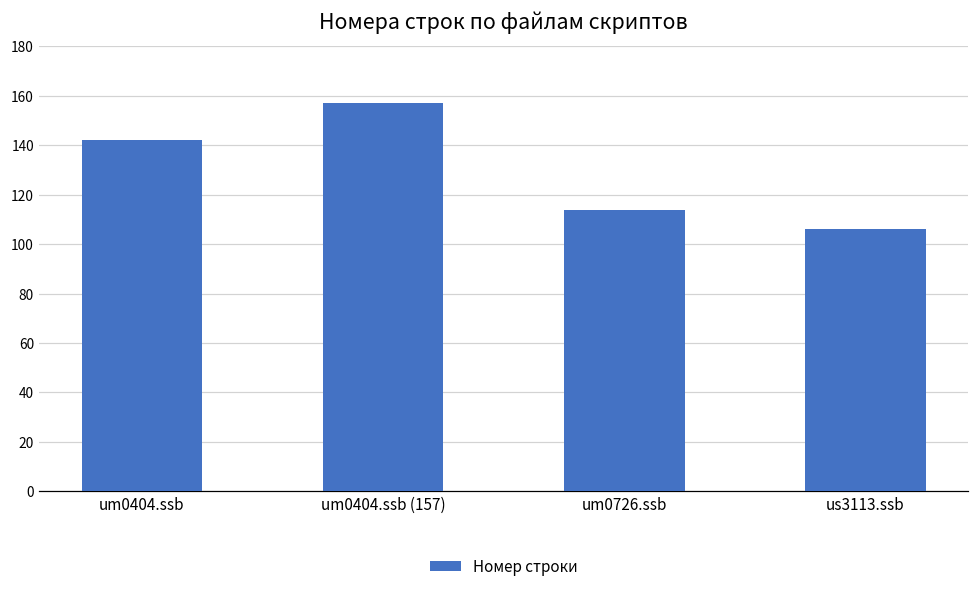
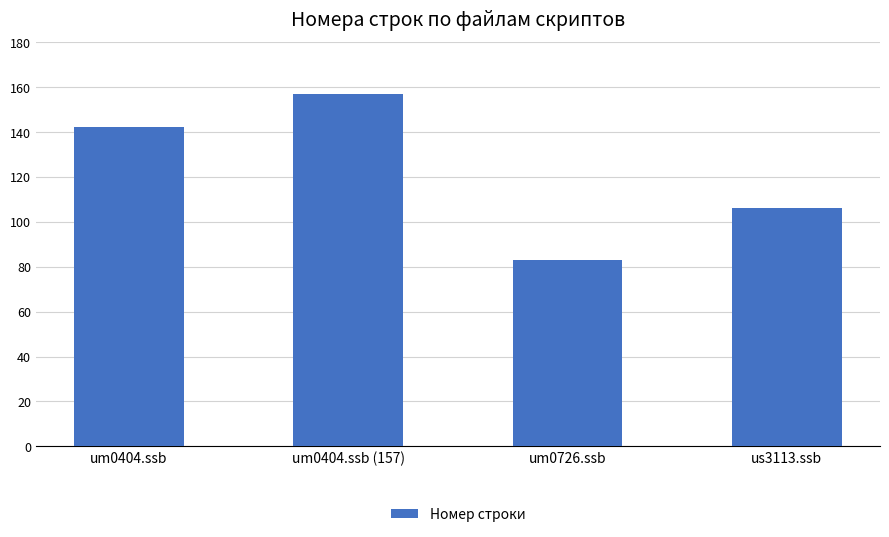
  {
    "um0404.ssb": 142,
    "um0404.ssb (157)": 157,
-   "um0726.ssb": 114,
+   "um0726.ssb": 83,
    "us3113.ssb": 106
  }
